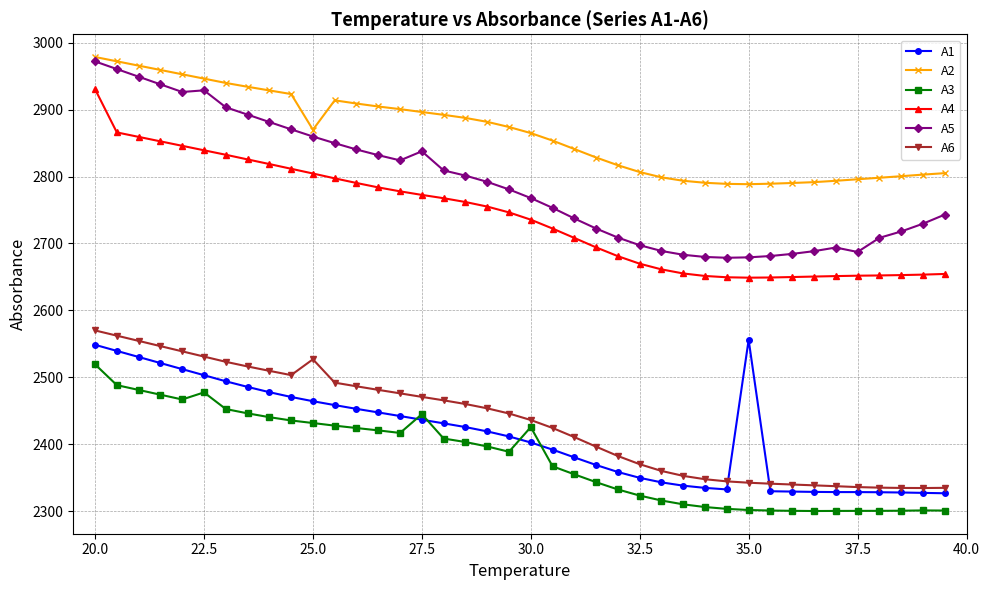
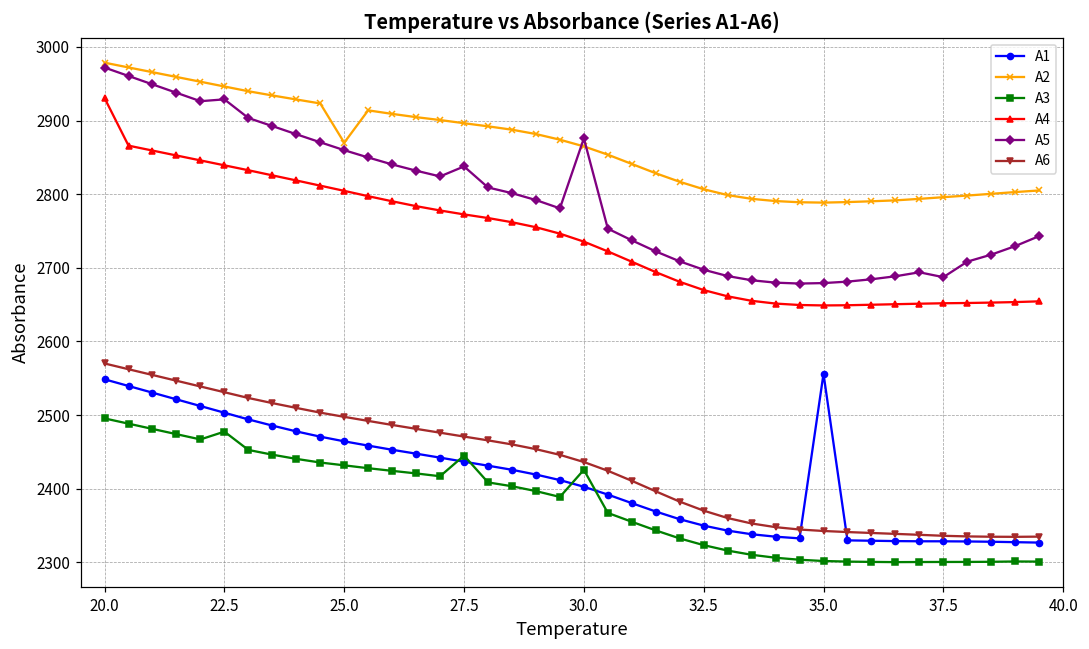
  {
    "A1": {
      "20.0": 2550,
      "22.5": 2500,
      "25.0": 2460,
      "27.5": 2440,
      "30.0": 2400,
      "32.5": 2350,
      "35.0": 2560,
      "37.5": 2330
    },
    "A2": {
      "20.0": 2980,
      "22.5": 2950,
      "25.0": 2870,
      "27.5": 2900,
      "30.0": 2860,
      "32.5": 2810,
      "35.0": 2790,
      "37.5": 2800
    },
    "A3": {
-     "20.0": 2520,
+     "20.0": 2500,
      "22.5": 2480,
      "25.0": 2430,
      "27.5": 2450,
      "30.0": 2430,
      "32.5": 2320,
      "35.0": 2300,
      "37.5": 2300
    },
    "A4": {
      "20.0": 2930,
      "22.5": 2840,
      "25.0": 2800,
      "27.5": 2770,
      "30.0": 2740,
      "32.5": 2670,
      "35.0": 2650,
      "37.5": 2650
    },
    "A5": {
      "20.0": 2970,
      "22.5": 2930,
      "25.0": 2860,
      "27.5": 2840,
-     "30.0": 2770,
+     "30.0": 2880,
      "32.5": 2700,
      "35.0": 2680,
      "37.5": 2690
    },
    "A6": {
      "20.0": 2570,
      "22.5": 2530,
-     "25.0": 2530,
+     "25.0": 2500,
      "27.5": 2470,
      "30.0": 2440,
      "32.5": 2370,
      "35.0": 2340,
      "37.5": 2340
    }
  }
